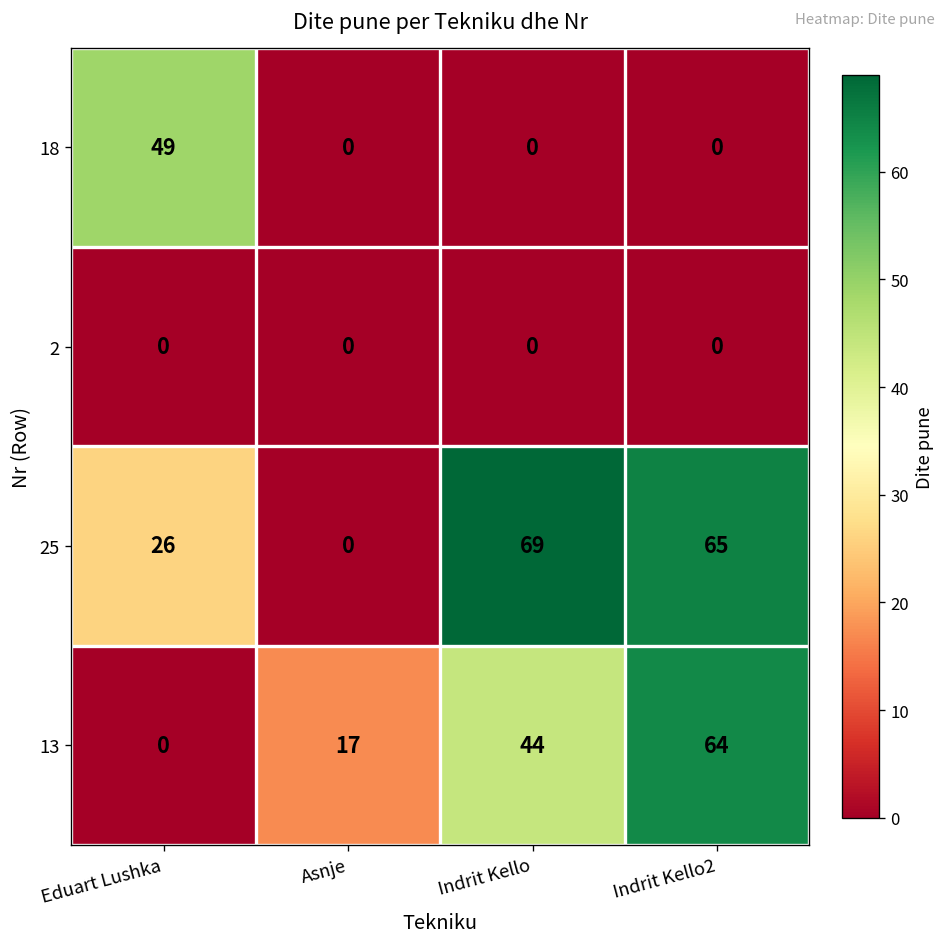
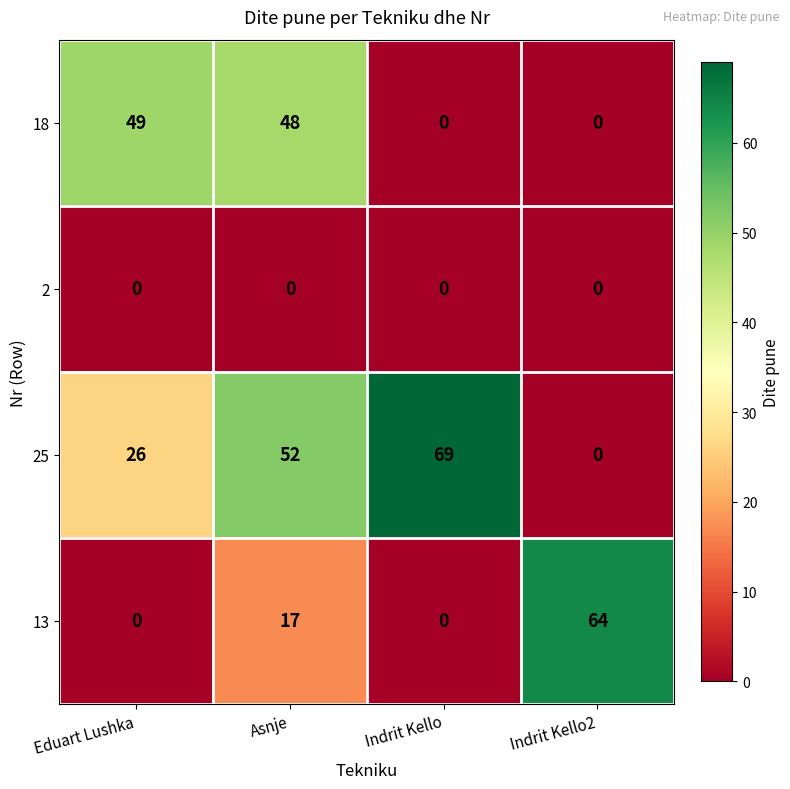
  {
    "18": {
      "Eduart Lushka": 49,
-     "Asnje": 0,
+     "Asnje": 48,
      "Indrit Kello": 0,
      "Indrit Kello2": 0
    },
    "2": {
      "Eduart Lushka": 0,
      "Asnje": 0,
      "Indrit Kello": 0,
      "Indrit Kello2": 0
    },
    "25": {
      "Eduart Lushka": 26,
-     "Asnje": 0,
+     "Asnje": 52,
      "Indrit Kello": 69,
-     "Indrit Kello2": 65
+     "Indrit Kello2": 0
    },
    "13": {
      "Eduart Lushka": 0,
      "Asnje": 17,
-     "Indrit Kello": 44,
+     "Indrit Kello": 0,
      "Indrit Kello2": 64
    }
  }
